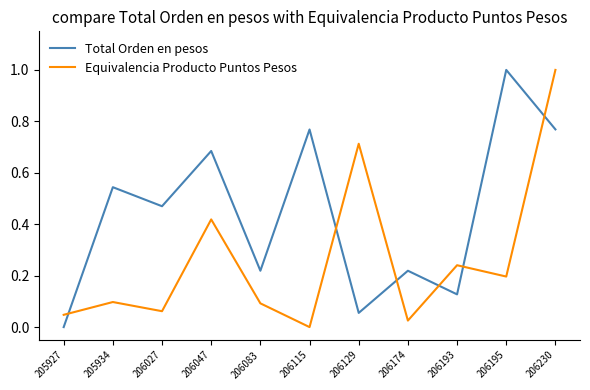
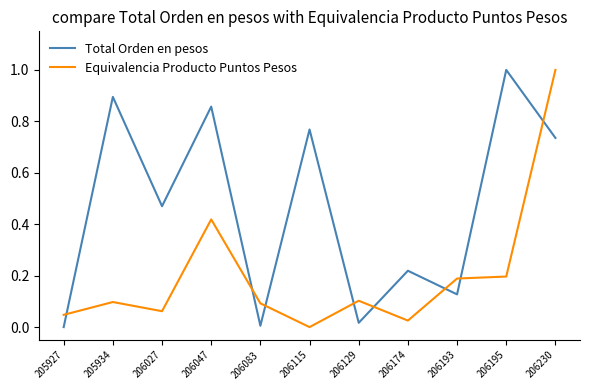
  {
    "Total Orden en pesos": {
      "205927": 0.00,
-     "205934": 0.54,
+     "205934": 0.90,
      "206027": 0.47,
-     "206047": 0.68,
-     "206083": 0.22,
+     "206047": 0.86,
+     "206083": 0.01,
      "206115": 0.77,
-     "206129": 0.06,
+     "206129": 0.02,
      "206174": 0.22,
      "206193": 0.13,
      "206195": 1.00,
-     "206230": 0.77
+     "206230": 0.74
    },
    "Equivalencia Producto Puntos Pesos": {
      "205927": 0.05,
      "205934": 0.10,
      "206027": 0.06,
      "206047": 0.42,
      "206083": 0.09,
      "206115": 0.00,
-     "206129": 0.71,
+     "206129": 0.10,
      "206174": 0.03,
-     "206193": 0.24,
+     "206193": 0.19,
      "206195": 0.20,
      "206230": 1.00
    }
  }
